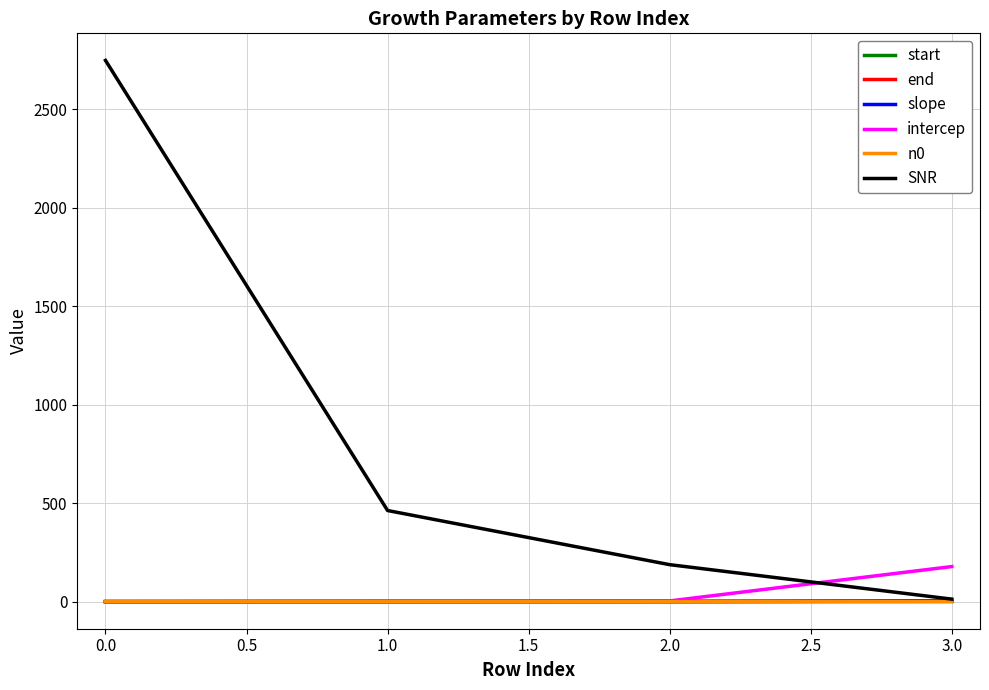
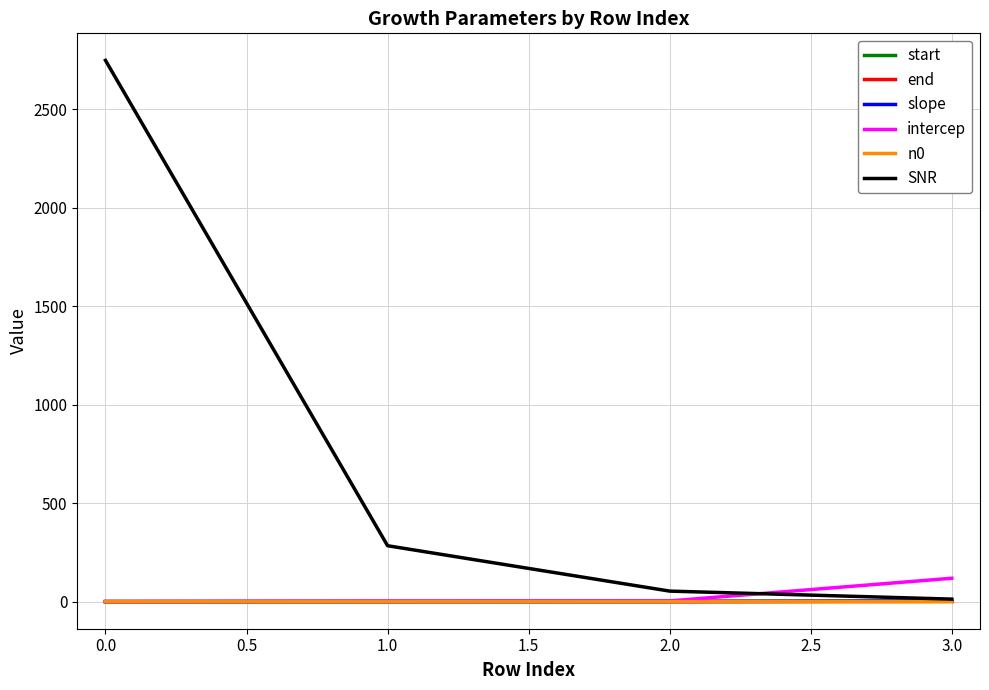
  {
    "intercep": {
-     "3.0": 180
+     "3.0": 120
    },
    "SNR": {
      "0.0": 2750,
-     "1.0": 460,
-     "2.0": 190
+     "1.0": 280,
+     "2.0": 50
    }
  }
